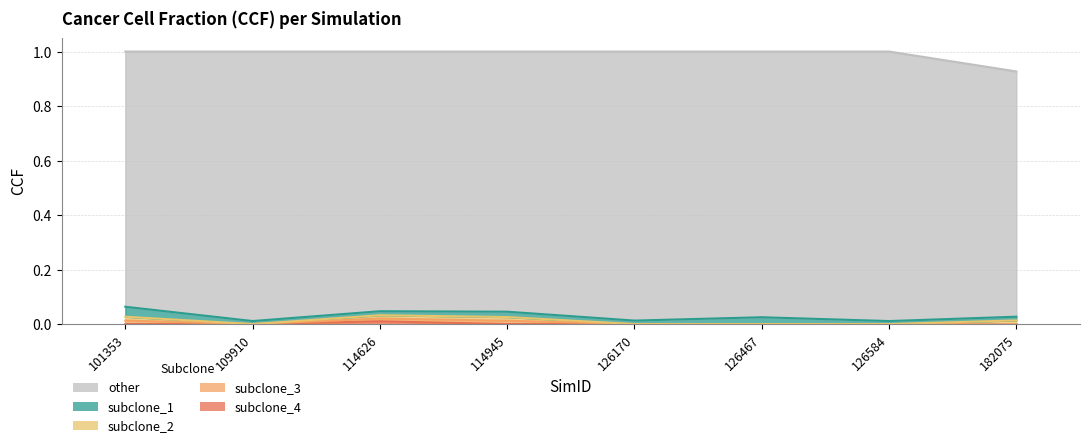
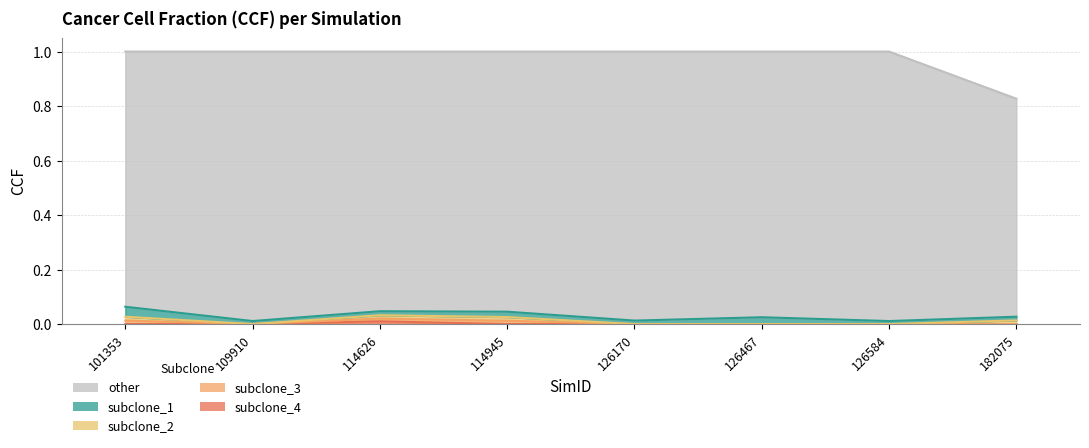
  {
    "subclone_1": {
      "101353": 0.04,
      "109910": 0.01,
      "114626": 0.01,
      "114945": 0.02,
      "126170": 0.01,
      "126467": 0.03,
      "126584": 0.01,
      "182075": 0.01
    },
    "other": {
      "101353": 0.94,
      "109910": 0.99,
      "114626": 0.95,
      "114945": 0.95,
      "126170": 0.99,
      "126467": 0.97,
      "126584": 0.99,
-     "182075": 0.9
+     "182075": 0.8
    }
  }
